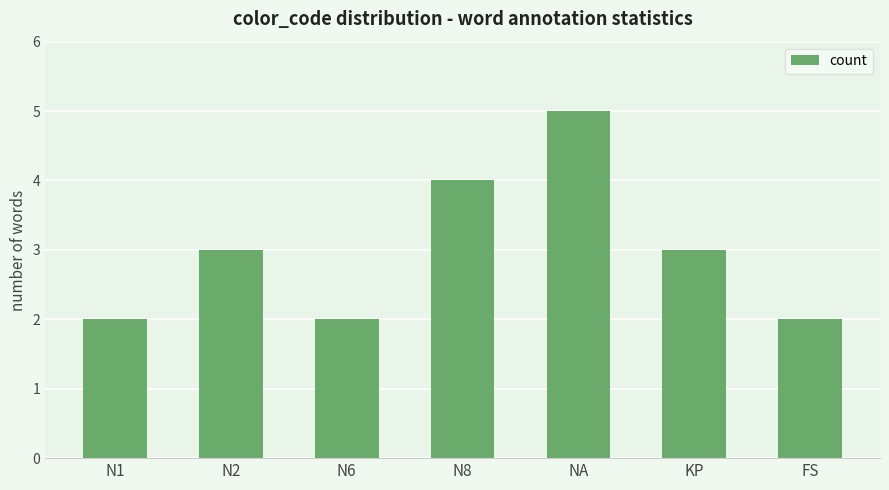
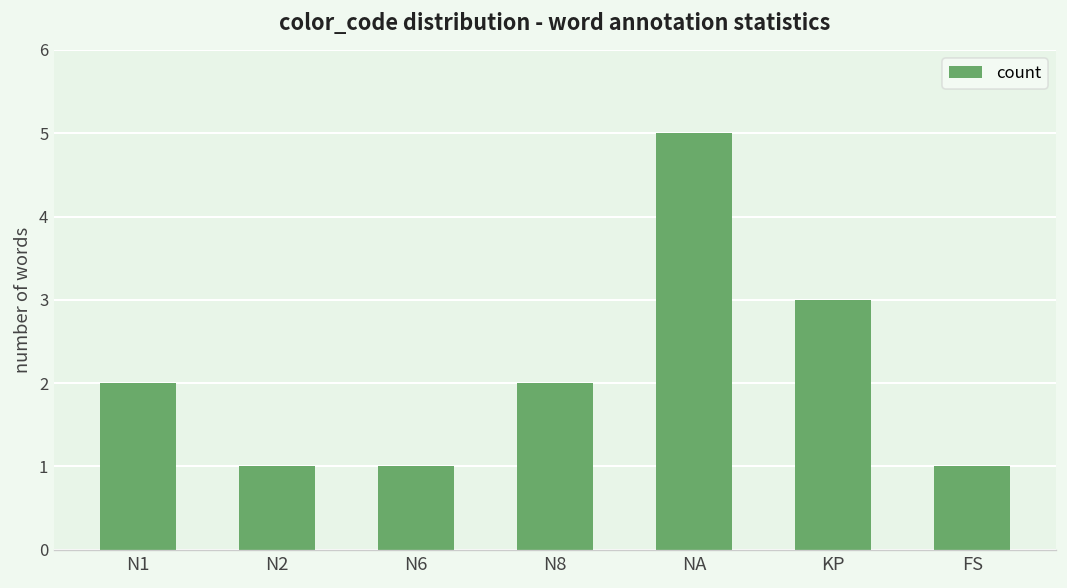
  {
    "N1": 2,
-   "N2": 3,
-   "N6": 2,
-   "N8": 4,
+   "N2": 1,
+   "N6": 1,
+   "N8": 2,
    "NA": 5,
    "KP": 3,
-   "FS": 2
+   "FS": 1
  }
